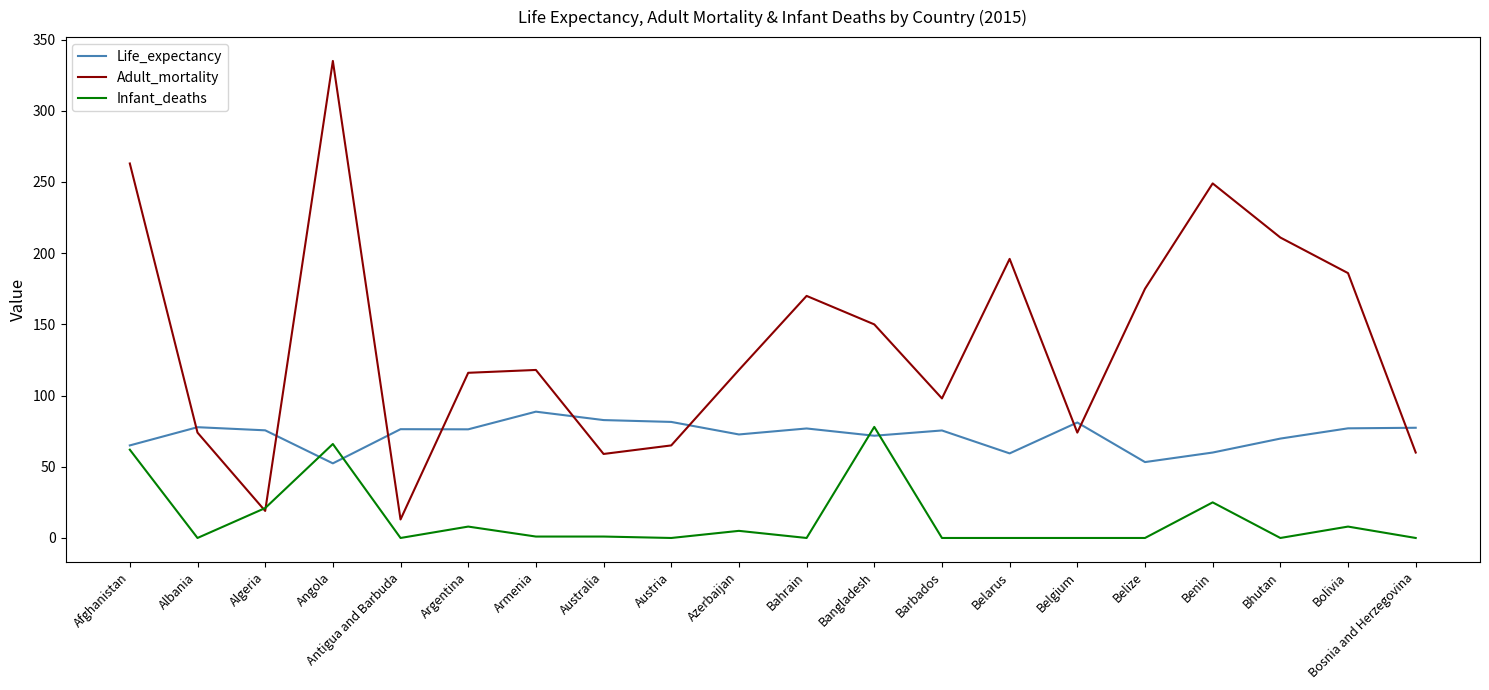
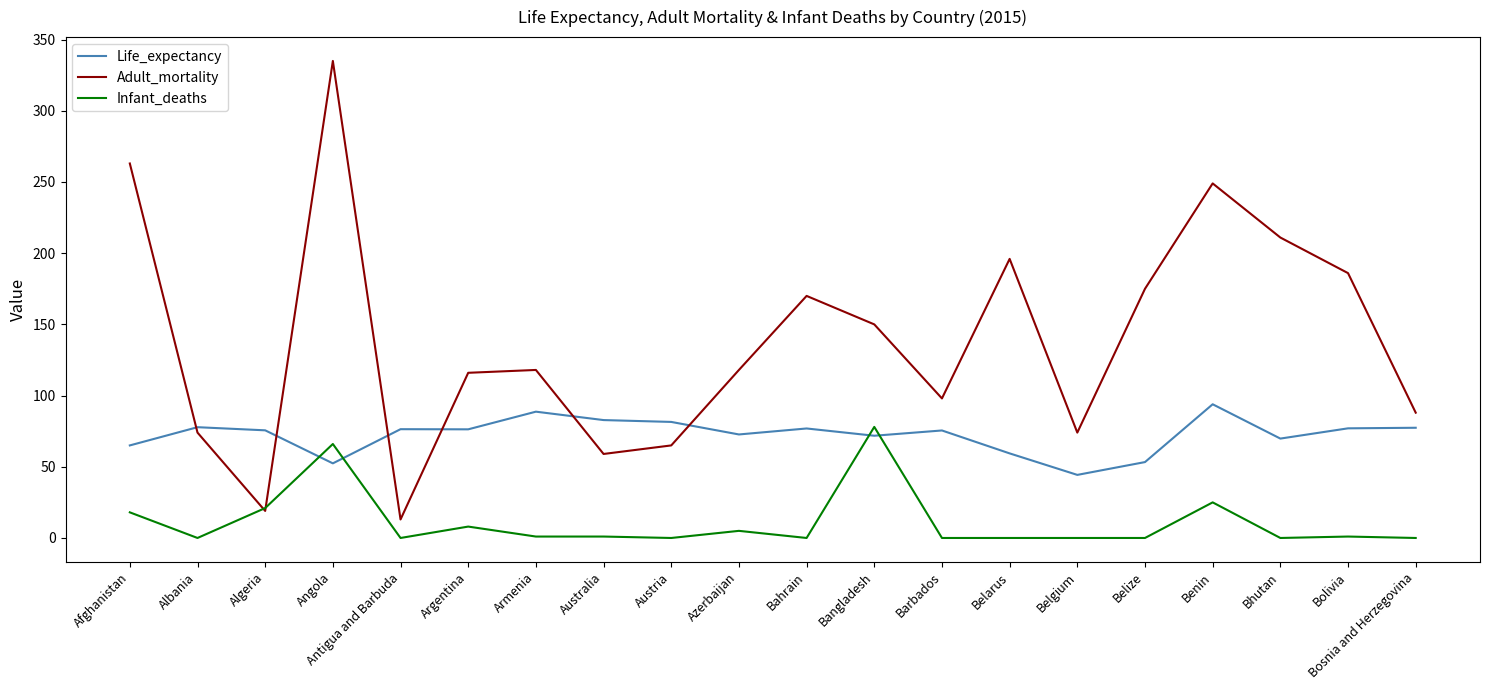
  {
    "Life_expectancy": {
      "Afghanistan": 65,
      "Albania": 78,
      "Algeria": 76,
      "Angola": 52,
      "Antigua and Barbuda": 76,
      "Argentina": 76,
      "Armenia": 89,
      "Australia": 83,
      "Austria": 82,
      "Azerbaijan": 73,
      "Bahrain": 77,
      "Bangladesh": 72,
      "Barbados": 76,
      "Belarus": 59,
-     "Belgium": 81,
+     "Belgium": 44,
      "Belize": 53,
-     "Benin": 60,
+     "Benin": 94,
      "Bhutan": 70,
      "Bolivia": 77,
      "Bosnia and Herzegovina": 77
    },
    "Adult_mortality": {
      "Afghanistan": 263,
      "Albania": 74,
      "Algeria": 19,
      "Angola": 335,
      "Antigua and Barbuda": 13,
      "Argentina": 116,
      "Armenia": 118,
      "Australia": 59,
      "Austria": 65,
      "Azerbaijan": 118,
      "Bahrain": 170,
      "Bangladesh": 150,
      "Barbados": 98,
      "Belarus": 196,
      "Belgium": 74,
      "Belize": 175,
      "Benin": 249,
      "Bhutan": 211,
      "Bolivia": 186,
-     "Bosnia and Herzegovina": 60
+     "Bosnia and Herzegovina": 88
    },
    "Infant_deaths": {
-     "Afghanistan": 62,
+     "Afghanistan": 18,
      "Albania": 0,
      "Algeria": 21,
      "Angola": 66,
      "Antigua and Barbuda": 0,
      "Argentina": 8,
      "Armenia": 1,
      "Australia": 1,
      "Austria": 0,
      "Azerbaijan": 5,
      "Bahrain": 0,
      "Bangladesh": 78,
      "Barbados": 0,
      "Belarus": 0,
      "Belgium": 0,
      "Belize": 0,
      "Benin": 25,
      "Bhutan": 0,
-     "Bolivia": 8,
+     "Bolivia": 1,
      "Bosnia and Herzegovina": 0
    }
  }
